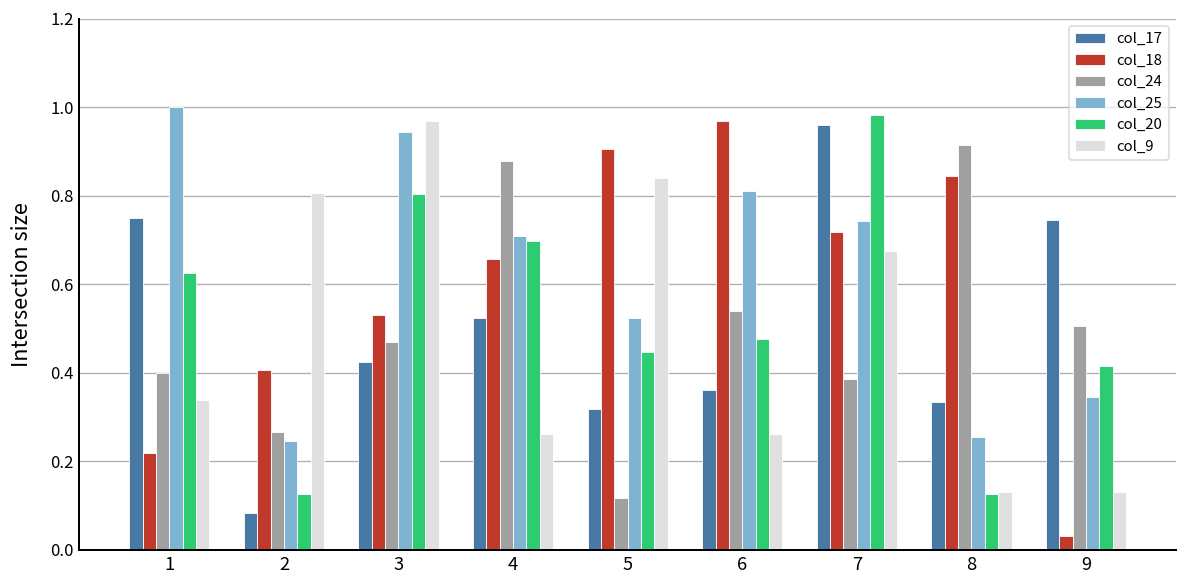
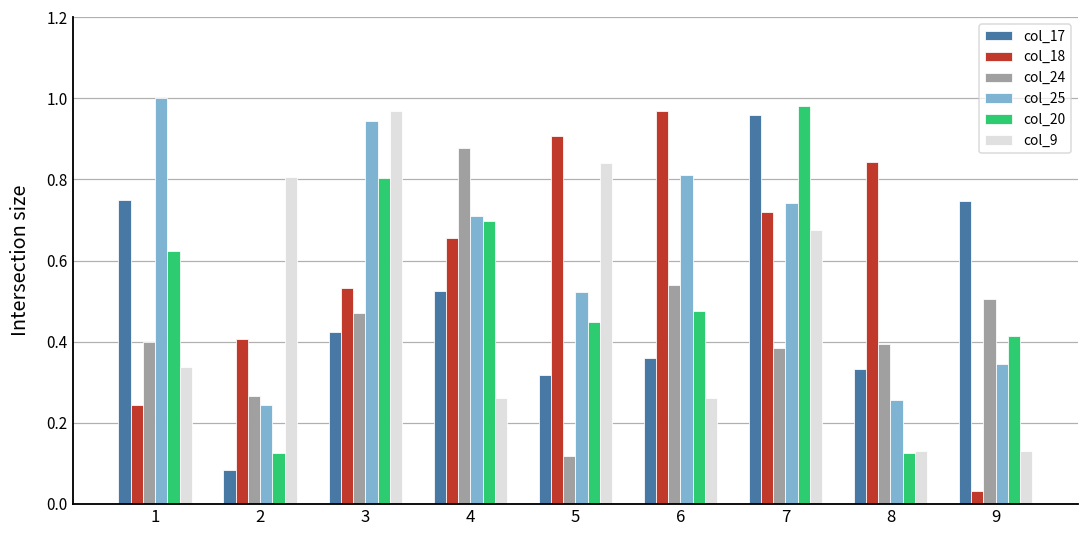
  {
    "col_17": {
      "1": 0.75,
      "2": 0.08,
      "3": 0.42,
      "4": 0.52,
      "5": 0.32,
      "6": 0.36,
      "7": 0.96,
      "8": 0.33,
      "9": 0.75
    },
    "col_18": {
-     "1": 0.22,
+     "1": 0.24,
      "2": 0.41,
      "3": 0.53,
      "4": 0.66,
      "5": 0.91,
      "6": 0.97,
      "7": 0.72,
      "8": 0.84,
      "9": 0.03
    },
    "col_24": {
      "1": 0.40,
      "2": 0.27,
      "3": 0.47,
      "4": 0.88,
      "5": 0.12,
      "6": 0.54,
      "7": 0.38,
-     "8": 0.91,
+     "8": 0.39,
      "9": 0.51
    },
    "col_25": {
      "1": 1.00,
      "2": 0.24,
      "3": 0.94,
      "4": 0.71,
      "5": 0.52,
      "6": 0.81,
      "7": 0.74,
      "8": 0.26,
      "9": 0.35
    },
    "col_20": {
      "1": 0.62,
      "2": 0.12,
      "3": 0.80,
      "4": 0.70,
      "5": 0.45,
      "6": 0.48,
      "7": 0.98,
      "8": 0.12,
      "9": 0.41
    },
    "col_9": {
      "1": 0.34,
      "2": 0.81,
      "3": 0.97,
      "4": 0.26,
      "5": 0.84,
      "6": 0.26,
      "7": 0.68,
      "8": 0.13,
      "9": 0.13
    }
  }
